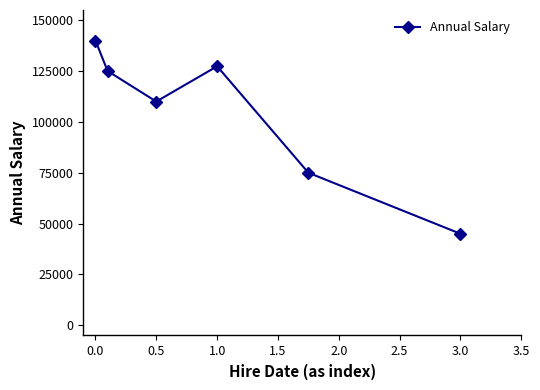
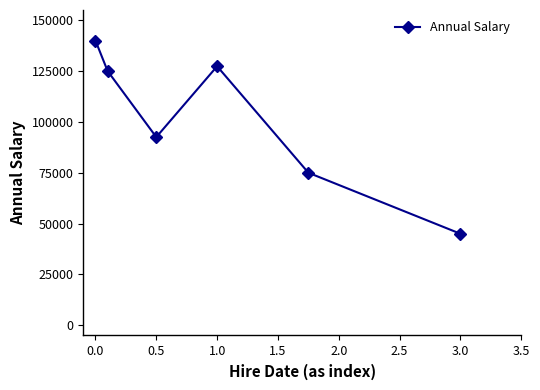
  {
    "0.0": 140000,
-   "0.5": 110000,
+   "0.5": 93000,
    "1.0": 127000,
    "3.0": 45000
  }
